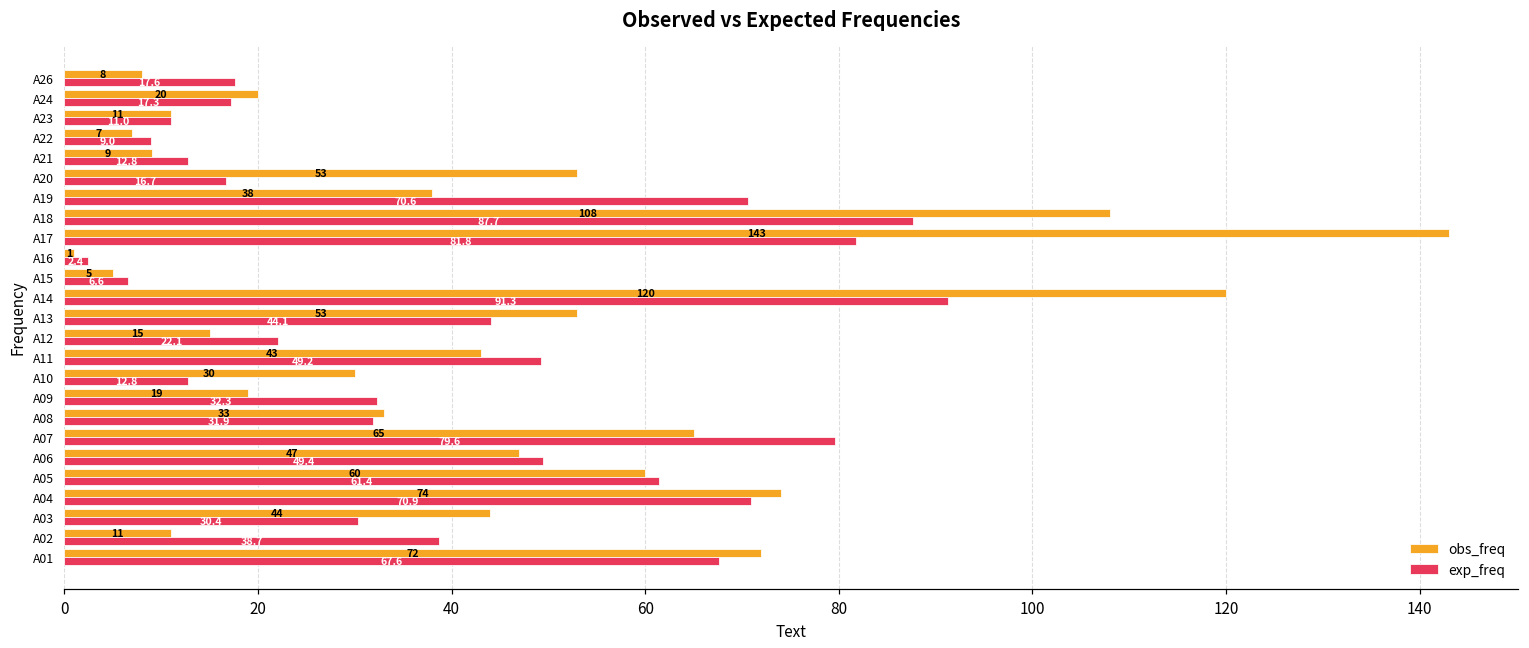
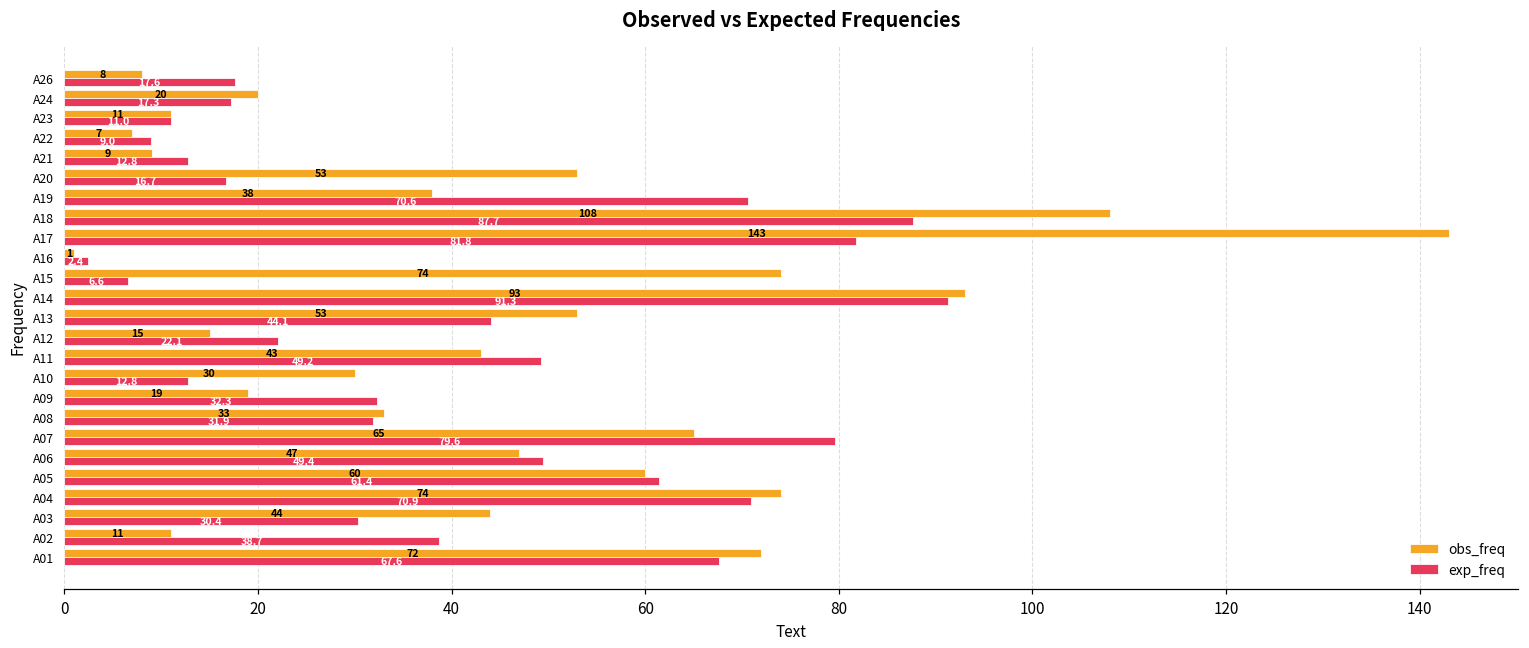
  {
    "obs_freq": {
      "A26": 8,
      "A24": 20,
      "A22": 7,
      "A21": 9,
      "A20": 53,
      "A19": 38,
      "A18": 108,
      "A17": 143,
-     "A15": 5,
-     "A14": 120,
+     "A15": 74,
+     "A14": 93,
      "A13": 53,
      "A12": 15,
      "A11": 43,
      "A10": 30,
      "A09": 19,
      "A07": 65,
      "A06": 47,
      "A04": 74,
      "A03": 44,
      "A02": 11,
      "A01": 72
    },
    "exp_freq": {
      "A26": 17.6,
      "A24": 17.3,
      "A22": 9.0,
      "A21": 12.8,
      "A20": 16.7,
      "A19": 70.6,
      "A18": 87.7,
      "A17": 81.8,
      "A16": 2.4,
      "A15": 6.6,
      "A14": 91.3,
      "A13": 44.1,
      "A12": 22.1,
      "A11": 49.2,
      "A10": 12.8,
      "A09": 32.3,
      "A08": 31.9,
      "A07": 79.6,
      "A06": 49.4,
      "A05": 61.4,
      "A04": 70.9,
      "A03": 30.4,
      "A01": 67.6
    }
  }
